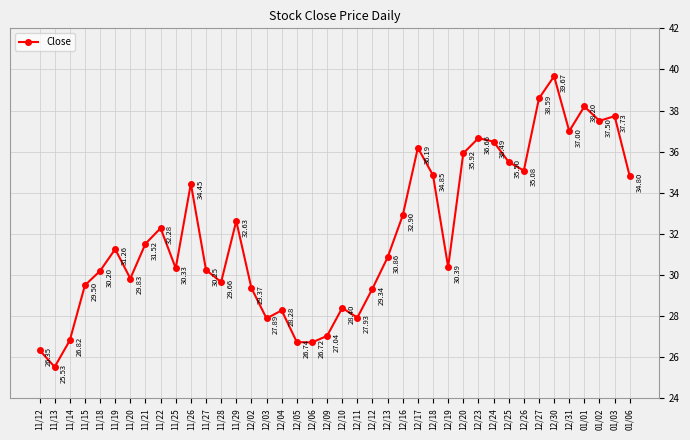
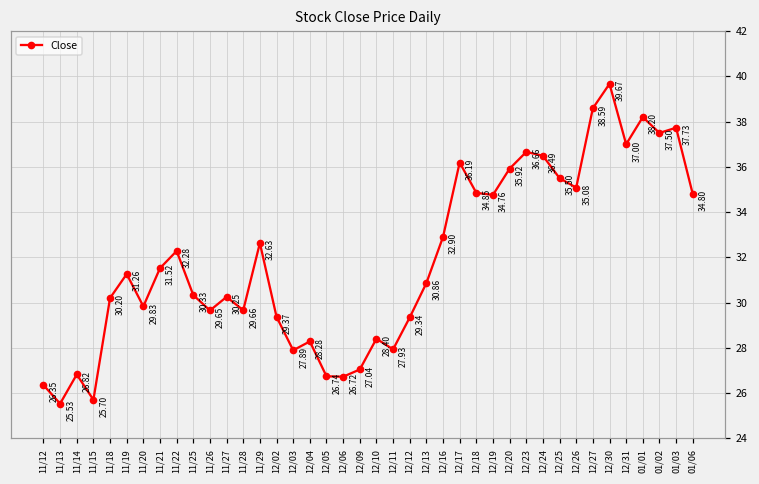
  {
    "11/13": 25.53,
    "11/14": 26.82,
-   "11/15": 29.50,
+   "11/15": 25.70,
    "11/18": 30.20,
    "11/19": 31.26,
    "11/20": 29.83,
    "11/21": 31.52,
    "11/22": 32.28,
-   "11/26": 34.45,
+   "11/26": 29.65,
    "11/28": 29.66,
    "11/29": 32.63,
    "12/02": 29.37,
    "12/03": 27.89,
    "12/04": 28.28,
    "12/06": 26.72,
    "12/09": 27.04,
    "12/11": 27.93,
    "12/12": 29.34,
    "12/13": 30.86,
    "12/16": 32.90,
    "12/17": 36.19,
-   "12/19": 30.39,
+   "12/19": 34.76,
    "12/20": 35.92,
    "12/24": 36.49,
    "12/26": 35.08,
    "12/27": 38.59,
    "12/30": 39.67,
    "12/31": 37.00,
    "01/03": 37.73,
    "01/06": 34.80
  }
